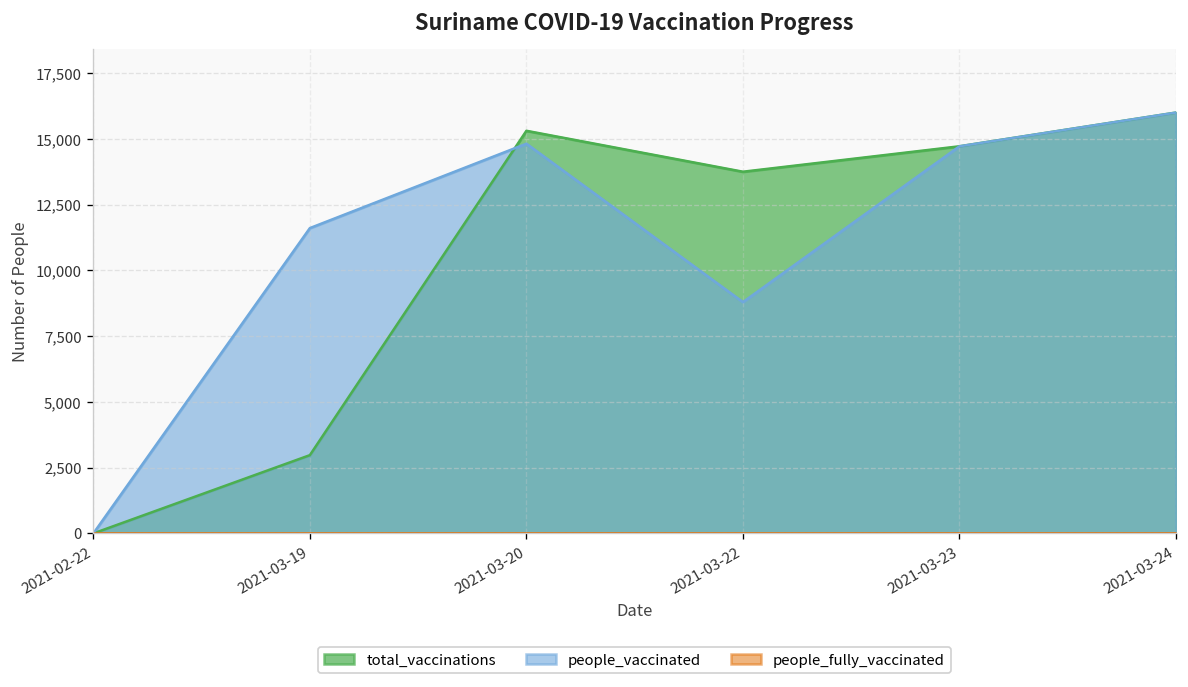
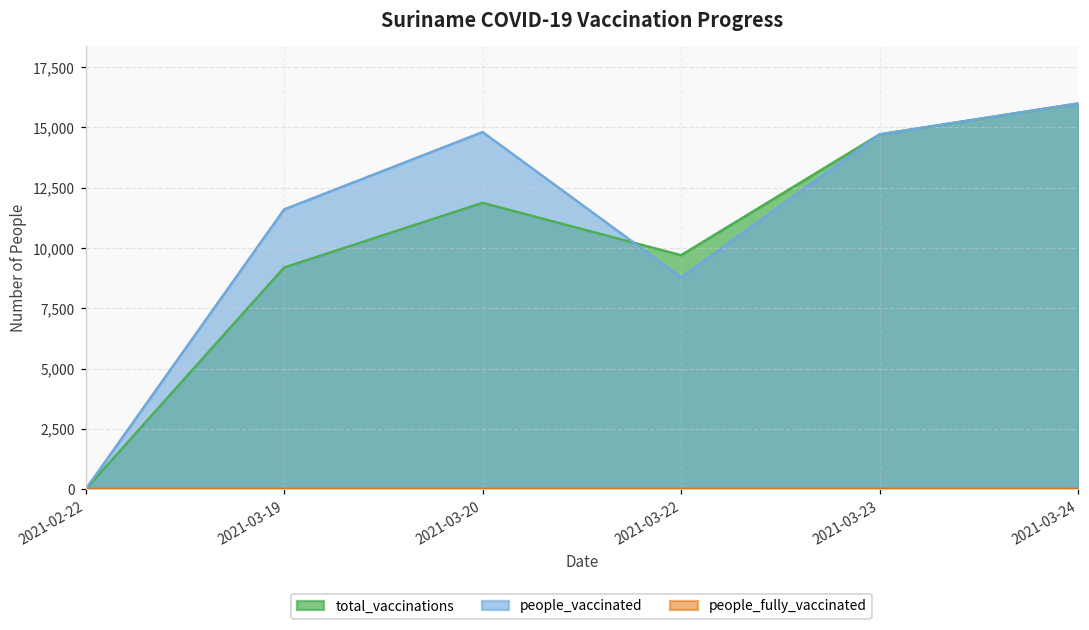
  {
    "total_vaccinations": {
-     "2021-03-19": "3,000",
-     "2021-03-20": "15,300",
-     "2021-03-22": "13,700"
+     "2021-03-19": "9,200",
+     "2021-03-20": "11,900",
+     "2021-03-22": "9,700"
    },
    "people_vaccinated": {
      "2021-03-19": "11,600",
      "2021-03-20": "14,800",
      "2021-03-22": "8,800"
    },
    "people_fully_vaccinated": {
      "2021-03-19": "0",
      "2021-03-20": "0",
      "2021-03-22": "0",
      "2021-03-23": "0",
      "2021-03-24": "0"
    }
  }
